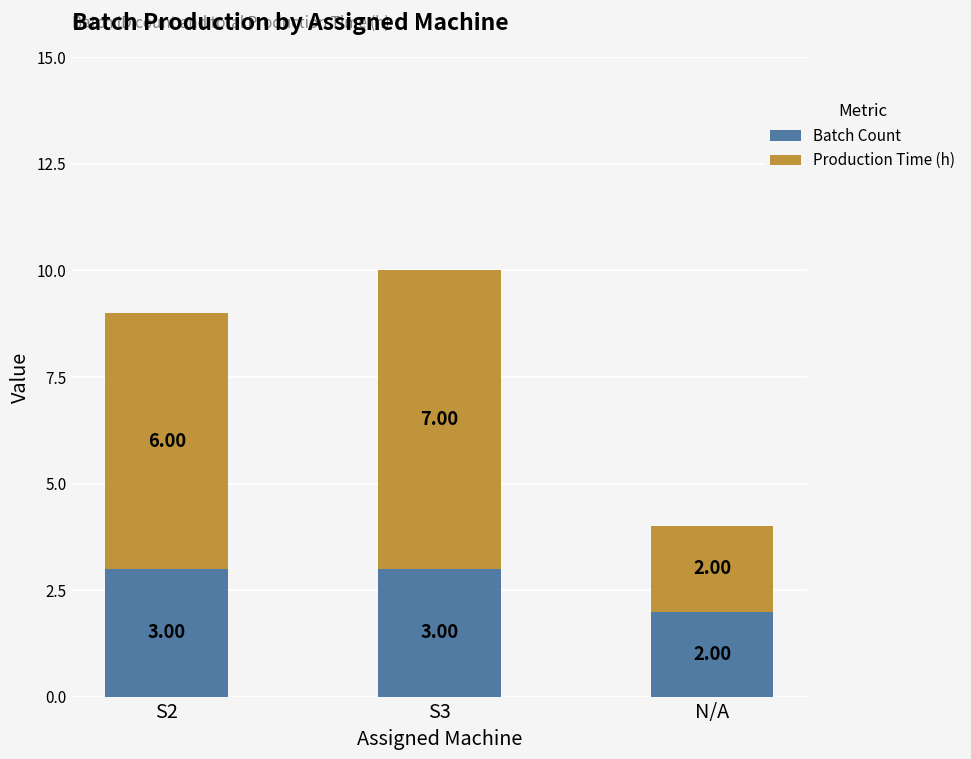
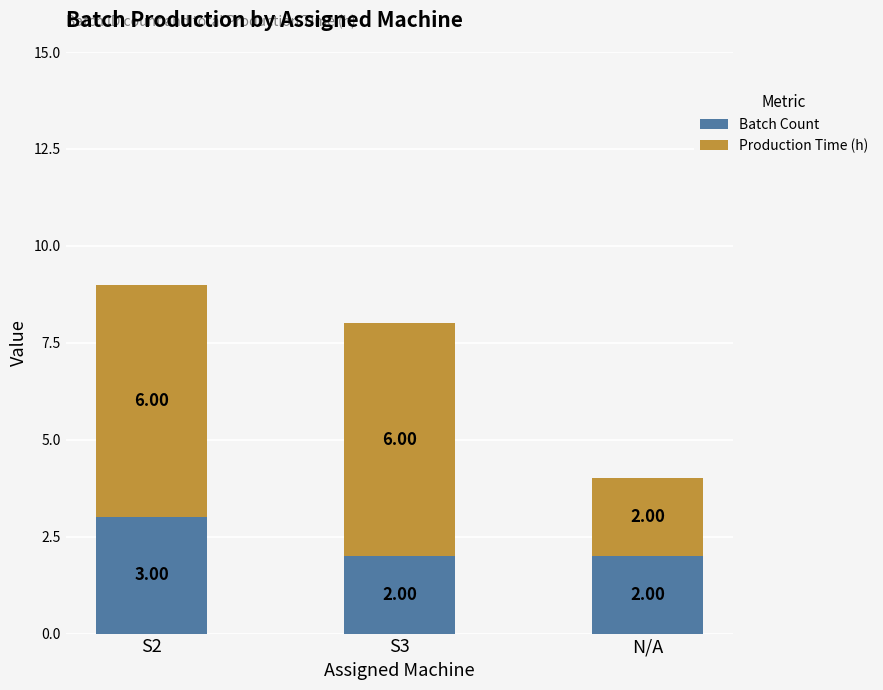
  {
    "Batch Count": {
      "S2": 3.00,
-     "S3": 3.00,
+     "S3": 2.00,
      "N/A": 2.00
    },
    "Production Time (h)": {
      "S2": 6.00,
-     "S3": 7.00,
+     "S3": 6.00,
      "N/A": 2.00
    }
  }
